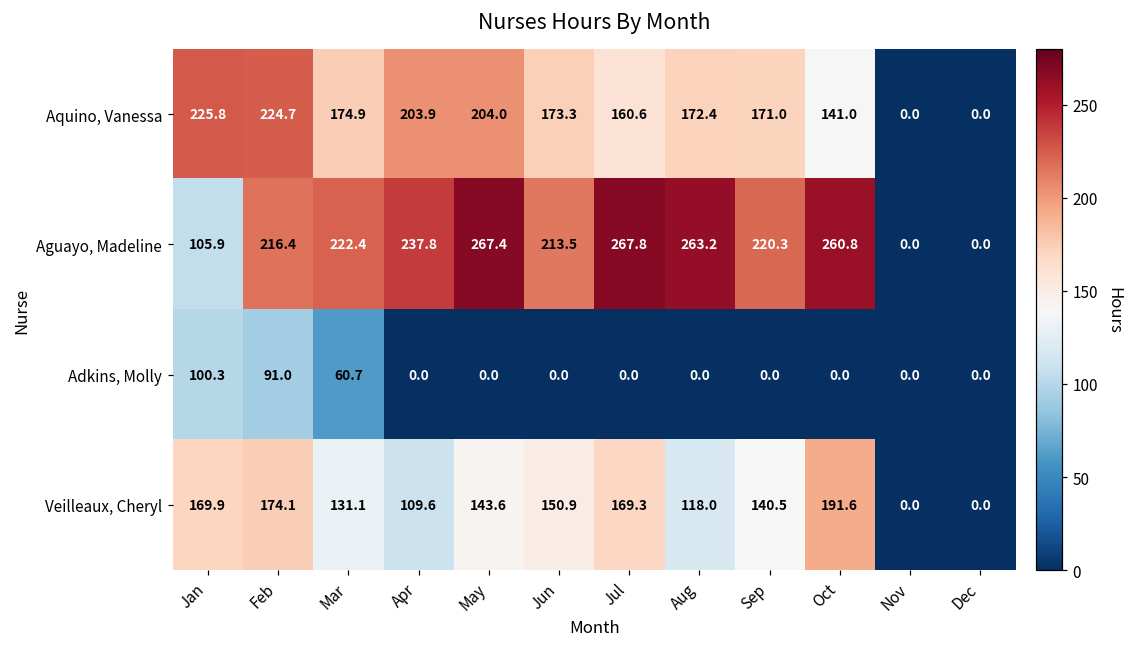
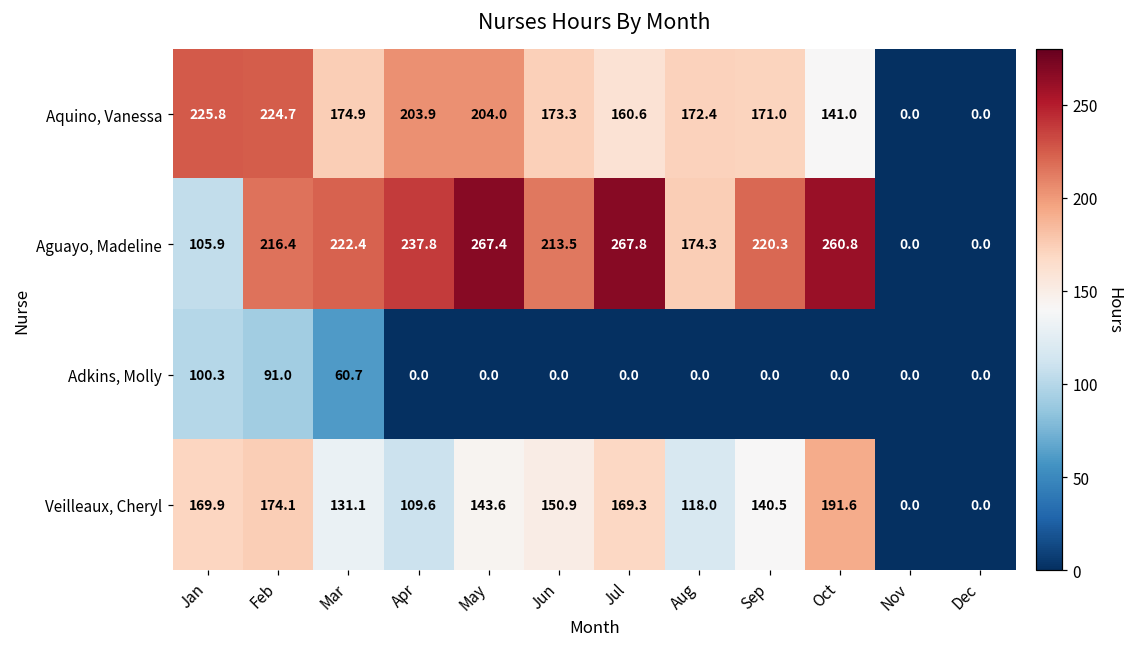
  {
    "Aquino, Vanessa": {
      "Jan": 225.8,
      "Feb": 224.7,
      "Mar": 174.9,
      "Apr": 203.9,
      "May": 204.0,
      "Jun": 173.3,
      "Jul": 160.6,
      "Aug": 172.4,
      "Sep": 171.0,
      "Oct": 141.0,
      "Nov": 0.0,
      "Dec": 0.0
    },
    "Aguayo, Madeline": {
      "Jan": 105.9,
      "Feb": 216.4,
      "Mar": 222.4,
      "Apr": 237.8,
      "May": 267.4,
      "Jun": 213.5,
      "Jul": 267.8,
-     "Aug": 263.2,
+     "Aug": 174.3,
      "Sep": 220.3,
      "Oct": 260.8,
      "Nov": 0.0,
      "Dec": 0.0
    },
    "Adkins, Molly": {
      "Jan": 100.3,
      "Feb": 91.0,
      "Mar": 60.7,
      "Apr": 0.0,
      "May": 0.0,
      "Jun": 0.0,
      "Jul": 0.0,
      "Aug": 0.0,
      "Sep": 0.0,
      "Oct": 0.0,
      "Nov": 0.0,
      "Dec": 0.0
    },
    "Veilleaux, Cheryl": {
      "Jan": 169.9,
      "Feb": 174.1,
      "Mar": 131.1,
      "Apr": 109.6,
      "May": 143.6,
      "Jun": 150.9,
      "Jul": 169.3,
      "Aug": 118.0,
      "Sep": 140.5,
      "Oct": 191.6,
      "Nov": 0.0,
      "Dec": 0.0
    }
  }
